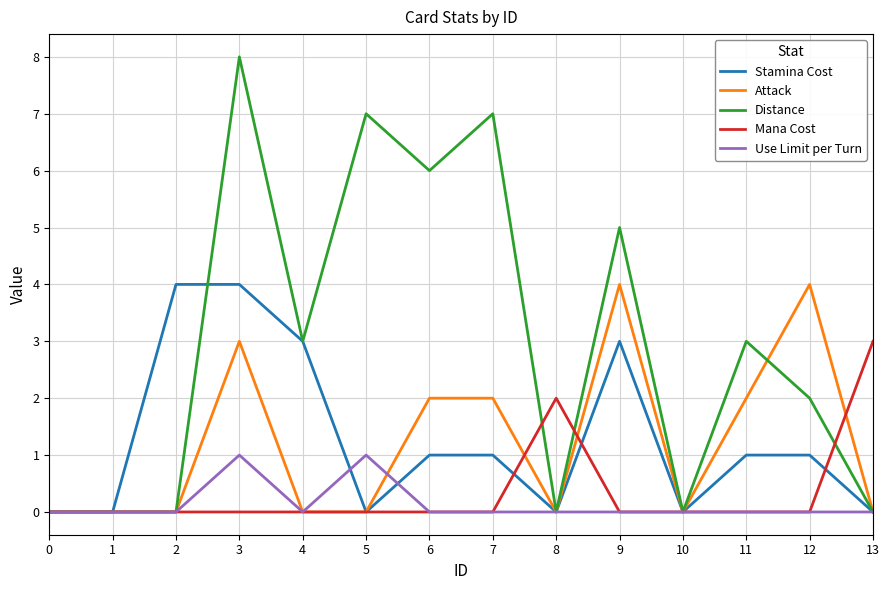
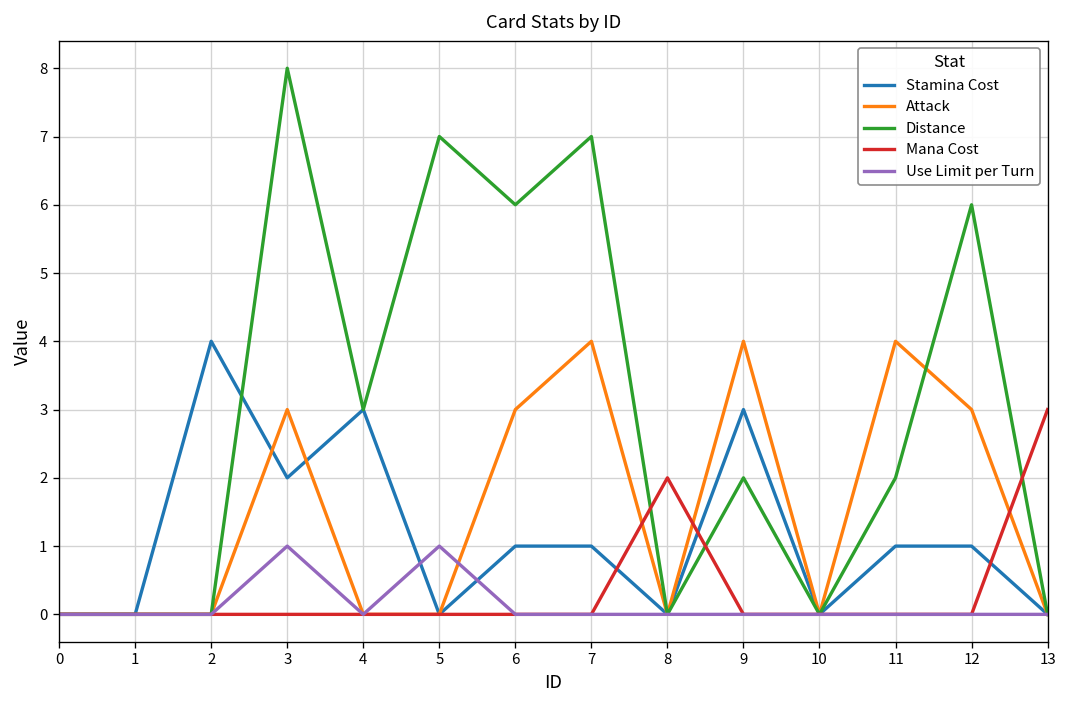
  {
    "Stamina Cost": {
      "2": 4,
-     "3": 4,
+     "3": 2,
      "6": 1,
      "7": 1,
      "9": 3,
      "11": 1,
      "12": 1
    },
    "Attack": {
      "3": 3,
-     "6": 2,
-     "7": 2,
+     "6": 3,
+     "7": 4,
      "9": 4,
-     "11": 2,
-     "12": 4
+     "11": 4,
+     "12": 3
    },
    "Distance": {
      "3": 8,
      "5": 7,
      "6": 6,
      "7": 7,
-     "9": 5,
-     "11": 3,
-     "12": 2
+     "9": 2,
+     "11": 2,
+     "12": 6
    },
    "Mana Cost": {
      "3": 0,
      "8": 2,
      "13": 3
    },
    "Use Limit per Turn": {
      "3": 1,
      "5": 1
    }
  }
